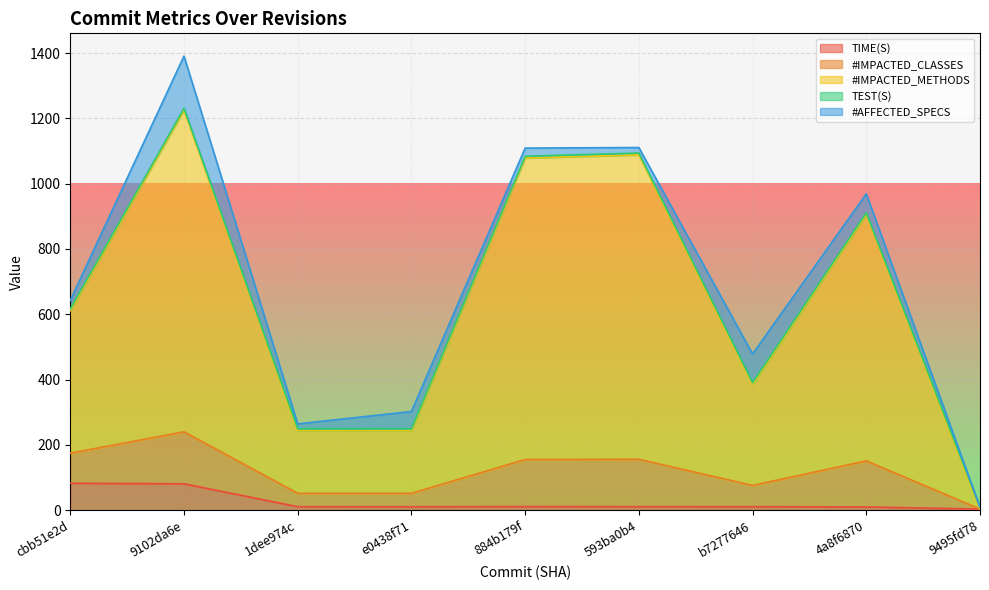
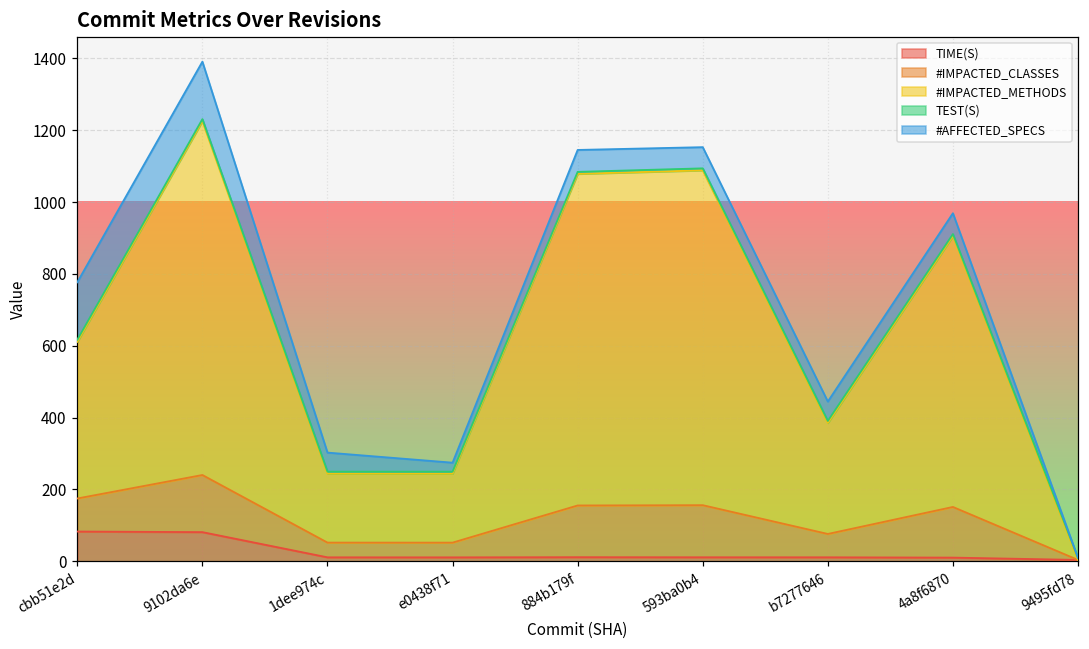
  {
    "#AFFECTED_SPECS": {
-     "cbb51e2d": 30,
+     "cbb51e2d": 160,
      "9102da6e": 160,
-     "1dee974c": 20,
-     "e0438f71": 50,
-     "884b179f": 30,
-     "593ba0b4": 20,
-     "b7277646": 90,
+     "1dee974c": 50,
+     "e0438f71": 30,
+     "884b179f": 60,
+     "593ba0b4": 60,
+     "b7277646": 50,
      "4a8f6870": 60
    }
  }
